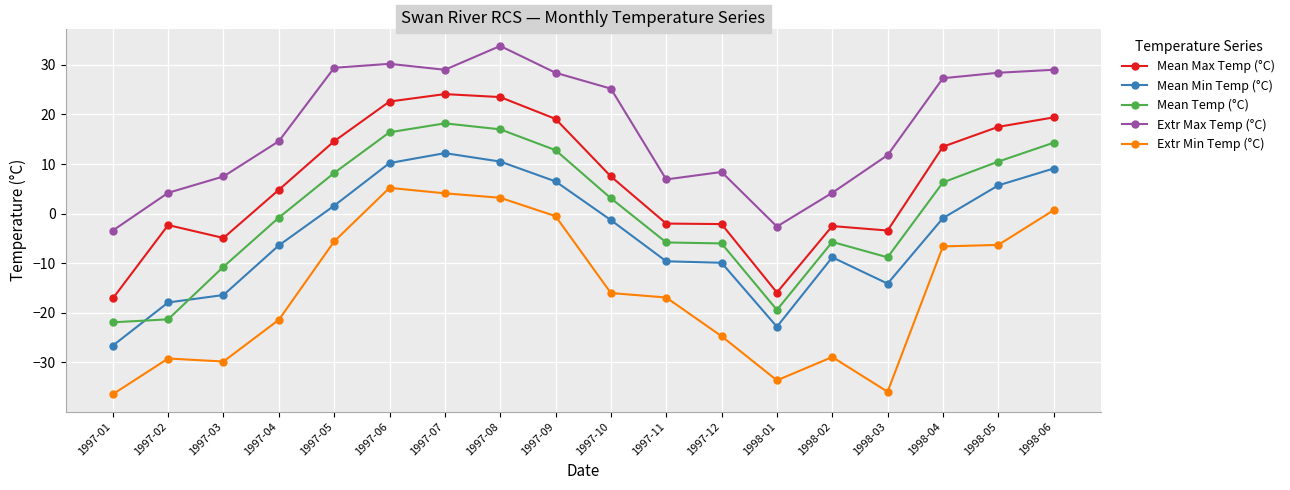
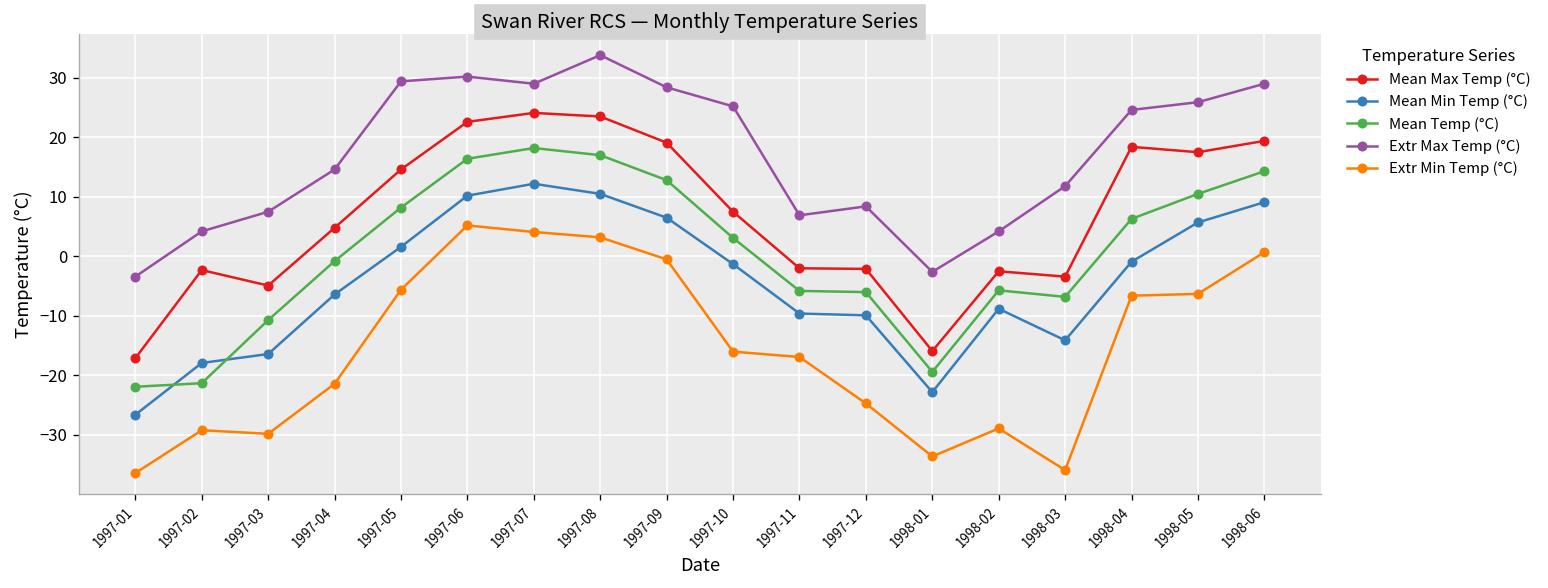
  {
    "Mean Max Temp (°C)": {
      "1997-01": -17,
      "1997-02": -2,
      "1997-03": -5,
      "1997-04": 5,
      "1997-05": 15,
      "1997-06": 23,
      "1997-07": 24,
      "1997-08": 24,
      "1997-09": 19,
      "1997-10": 8,
      "1997-11": -2,
      "1997-12": -2,
      "1998-01": -16,
      "1998-02": -3,
      "1998-03": -3,
-     "1998-04": 14,
+     "1998-04": 18,
      "1998-05": 18,
      "1998-06": 19
    },
    "Mean Min Temp (°C)": {
      "1997-01": -27,
      "1997-02": -18,
      "1997-03": -16,
      "1997-04": -6,
      "1997-05": 2,
      "1997-06": 10,
      "1997-07": 12,
      "1997-08": 11,
      "1997-09": 7,
      "1997-10": -1,
      "1997-11": -10,
      "1997-12": -10,
      "1998-01": -23,
      "1998-02": -9,
      "1998-03": -14,
      "1998-04": -1,
      "1998-05": 6,
      "1998-06": 9
    },
    "Mean Temp (°C)": {
      "1997-01": -22,
      "1997-02": -21,
      "1997-03": -11,
      "1997-04": -1,
      "1997-05": 8,
      "1997-06": 16,
      "1997-07": 18,
      "1997-08": 17,
      "1997-09": 13,
      "1997-10": 3,
      "1997-11": -6,
      "1997-12": -6,
      "1998-01": -19,
      "1998-02": -6,
-     "1998-03": -9,
+     "1998-03": -7,
      "1998-04": 6,
      "1998-05": 11,
      "1998-06": 14
    },
    "Extr Max Temp (°C)": {
      "1997-01": -3,
      "1997-02": 4,
      "1997-03": 8,
      "1997-04": 15,
      "1997-05": 29,
      "1997-06": 30,
      "1997-07": 29,
      "1997-08": 34,
      "1997-09": 28,
      "1997-10": 25,
      "1997-11": 7,
      "1997-12": 8,
      "1998-01": -3,
      "1998-02": 4,
      "1998-03": 12,
-     "1998-04": 27,
-     "1998-05": 28,
+     "1998-04": 25,
+     "1998-05": 26,
      "1998-06": 29
    },
    "Extr Min Temp (°C)": {
      "1997-01": -36,
      "1997-02": -29,
      "1997-03": -30,
      "1997-04": -21,
      "1997-05": -6,
      "1997-06": 5,
      "1997-07": 4,
      "1997-08": 3,
      "1997-09": -1,
      "1997-10": -16,
      "1997-11": -17,
      "1997-12": -25,
      "1998-01": -34,
      "1998-02": -29,
      "1998-03": -36,
      "1998-04": -7,
      "1998-05": -6,
      "1998-06": 1
    }
  }
